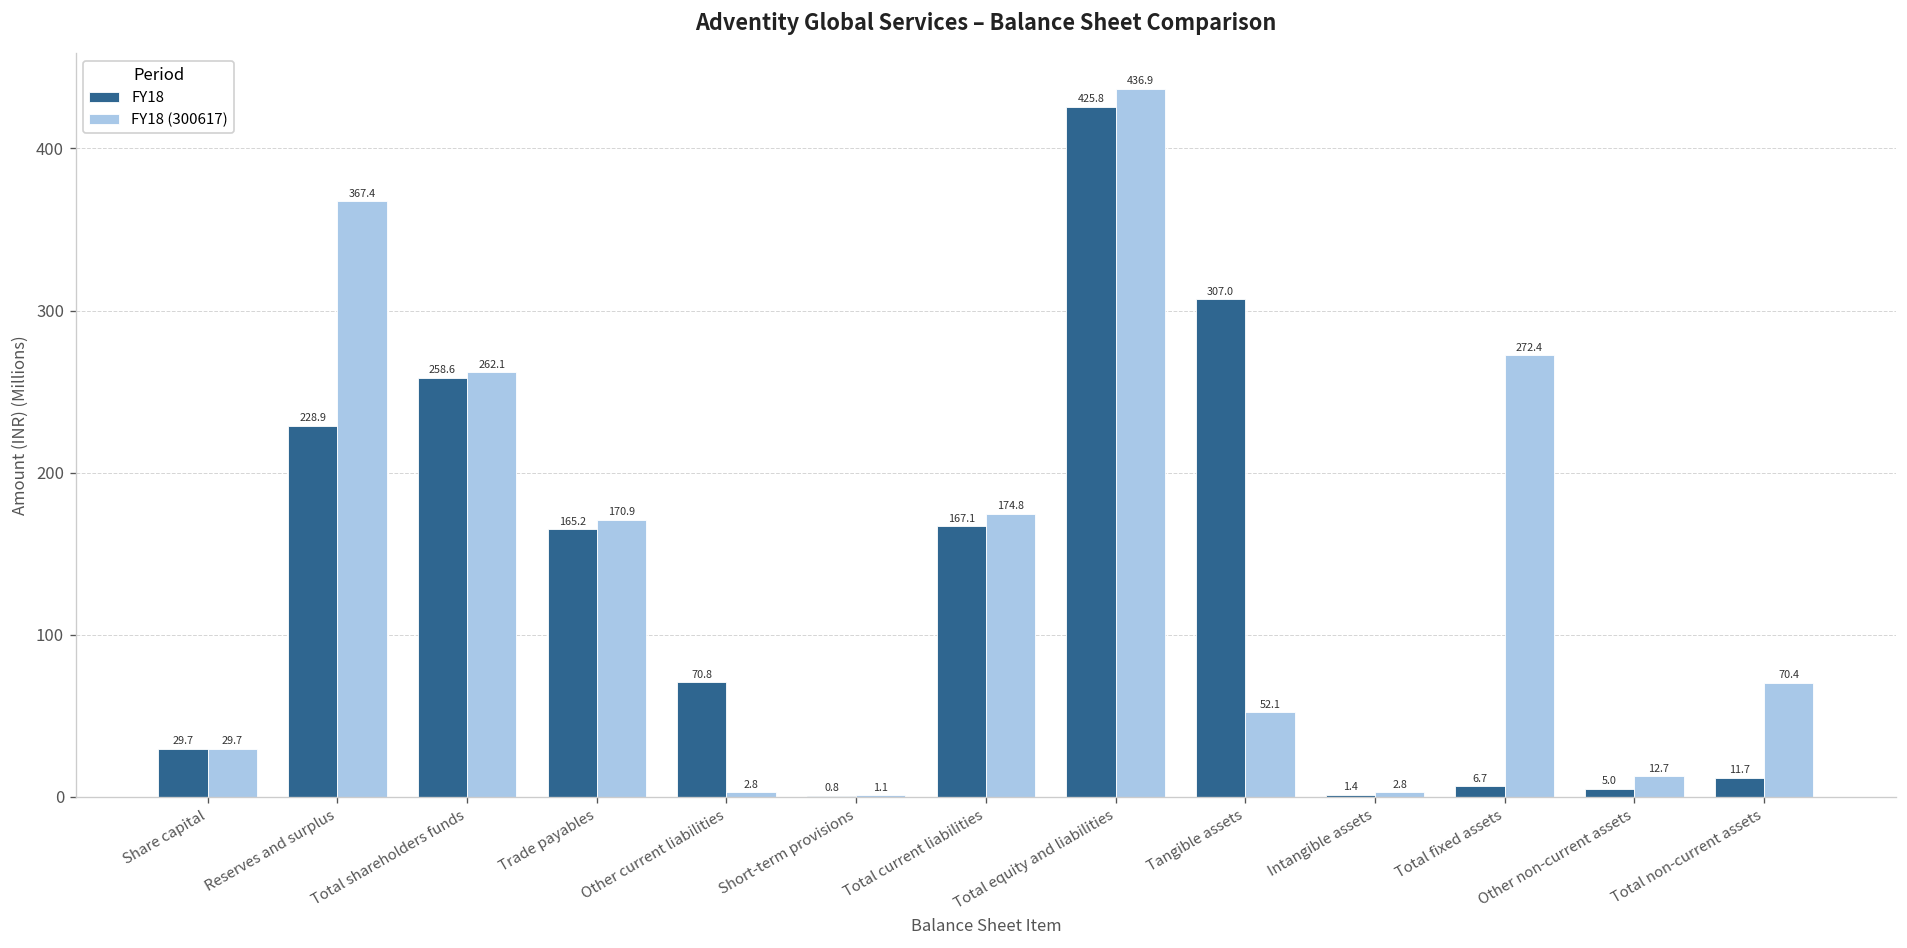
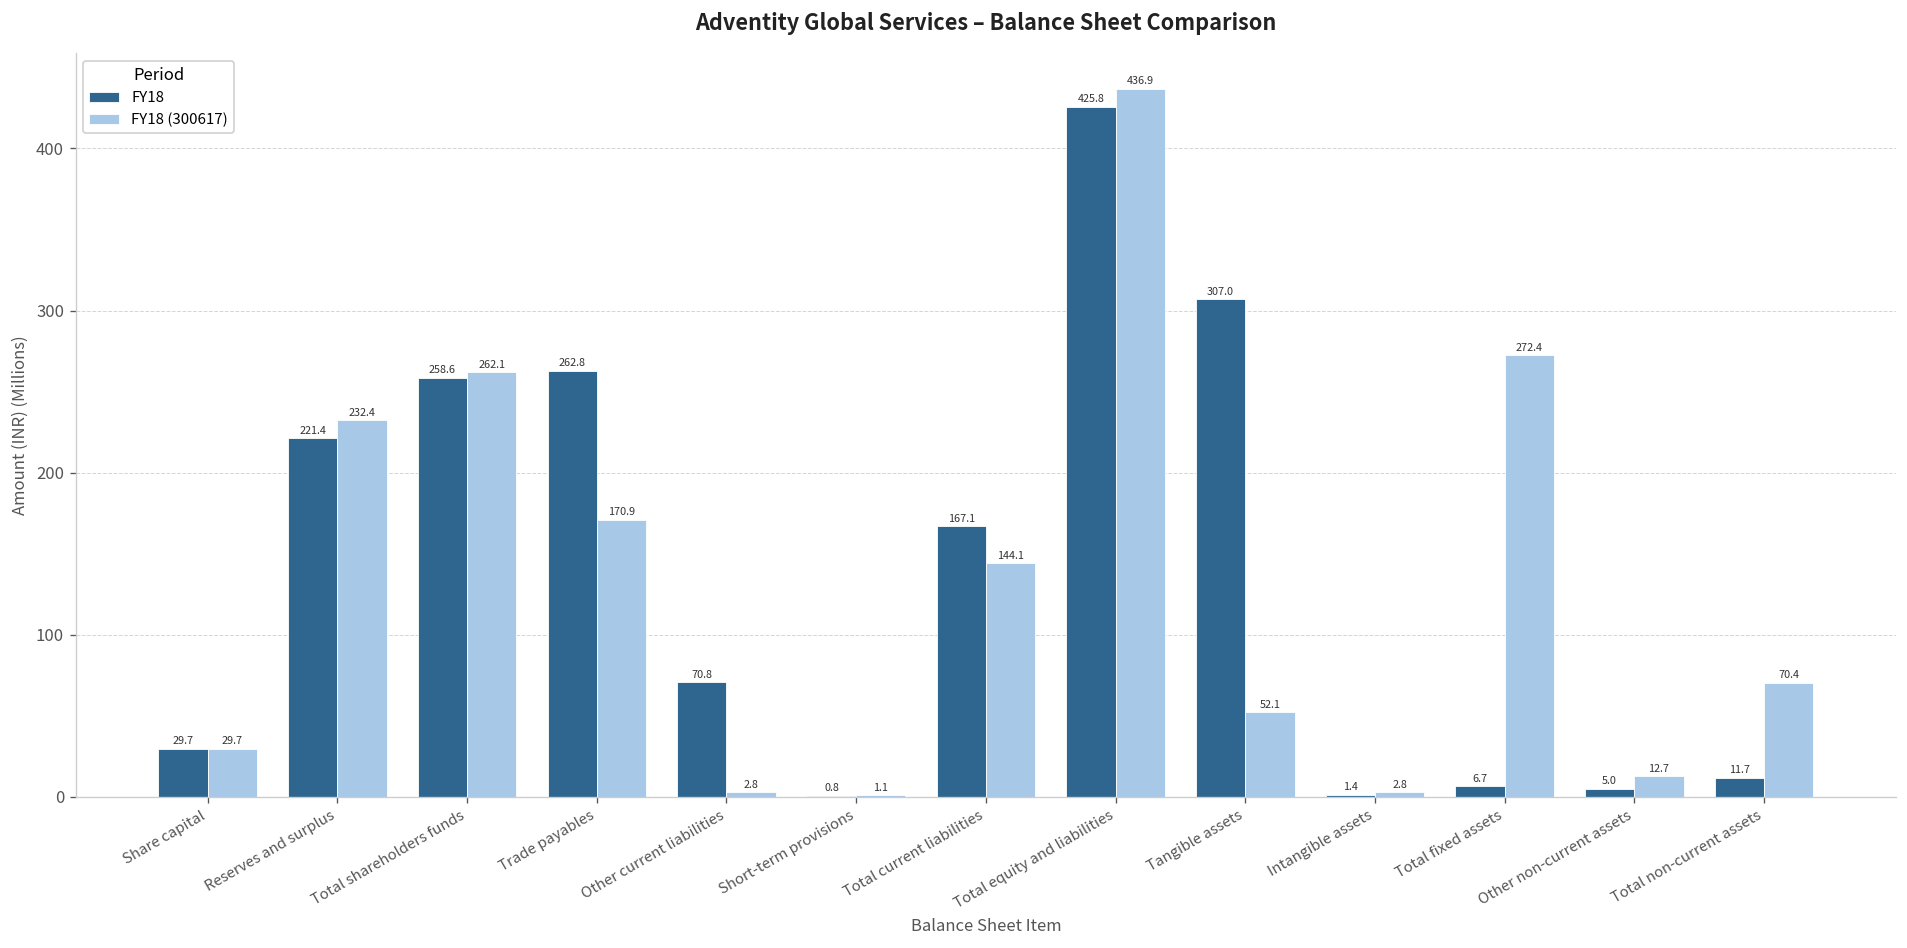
  {
    "FY18": {
      "Share capital": 29.7,
-     "Reserves and surplus": 228.9,
+     "Reserves and surplus": 221.4,
      "Total shareholders funds": 258.6,
-     "Trade payables": 165.2,
+     "Trade payables": 262.8,
      "Other current liabilities": 70.8,
      "Short-term provisions": 0.8,
      "Total current liabilities": 167.1,
      "Total equity and liabilities": 425.8,
      "Tangible assets": 307.0,
      "Intangible assets": 1.4,
      "Total fixed assets": 6.7,
      "Other non-current assets": 5.0,
      "Total non-current assets": 11.7
    },
    "FY18 (300617)": {
      "Share capital": 29.7,
-     "Reserves and surplus": 367.4,
+     "Reserves and surplus": 232.4,
      "Total shareholders funds": 262.1,
      "Trade payables": 170.9,
      "Other current liabilities": 2.8,
      "Short-term provisions": 1.1,
-     "Total current liabilities": 174.8,
+     "Total current liabilities": 144.1,
      "Total equity and liabilities": 436.9,
      "Tangible assets": 52.1,
      "Intangible assets": 2.8,
      "Total fixed assets": 272.4,
      "Other non-current assets": 12.7,
      "Total non-current assets": 70.4
    }
  }
